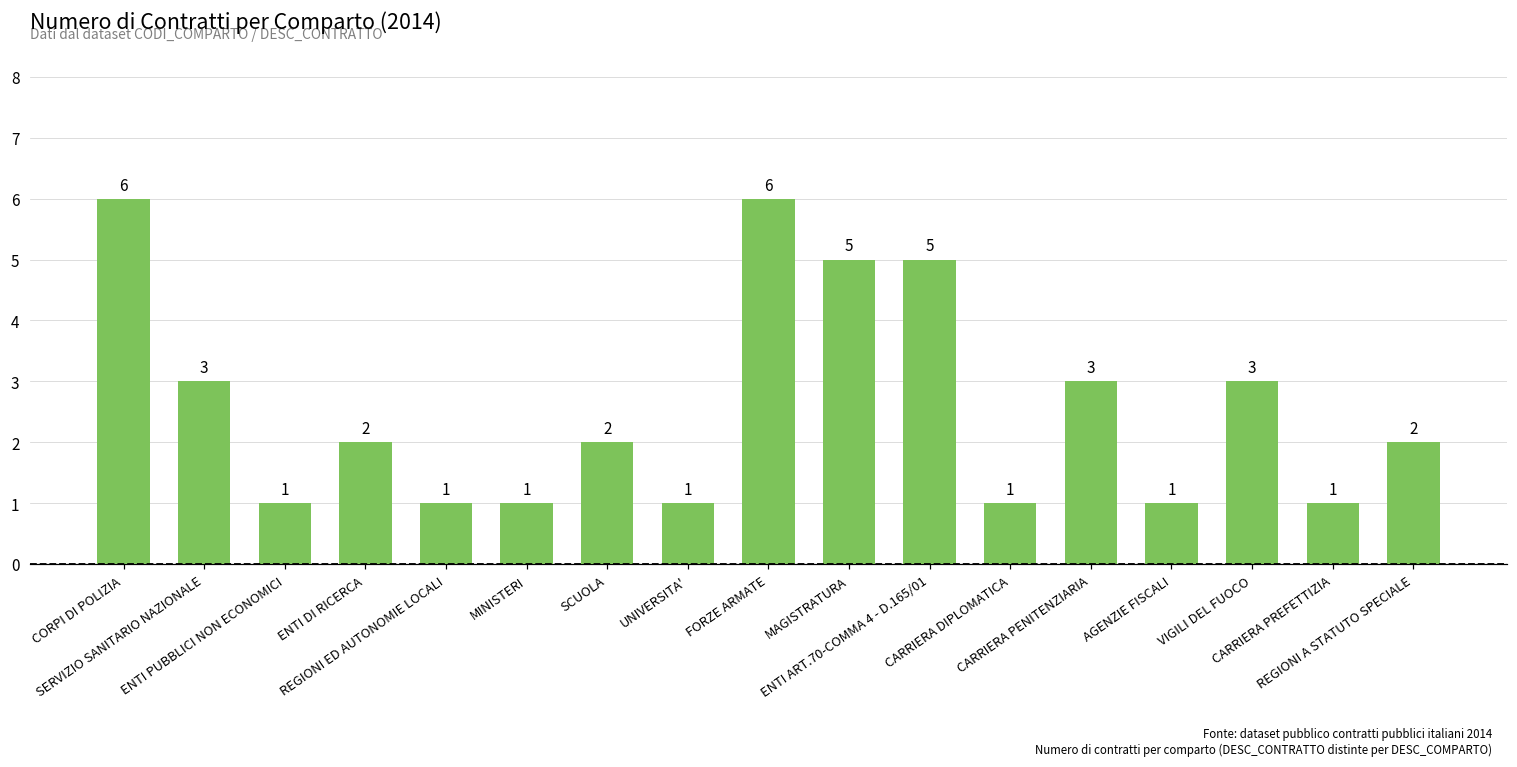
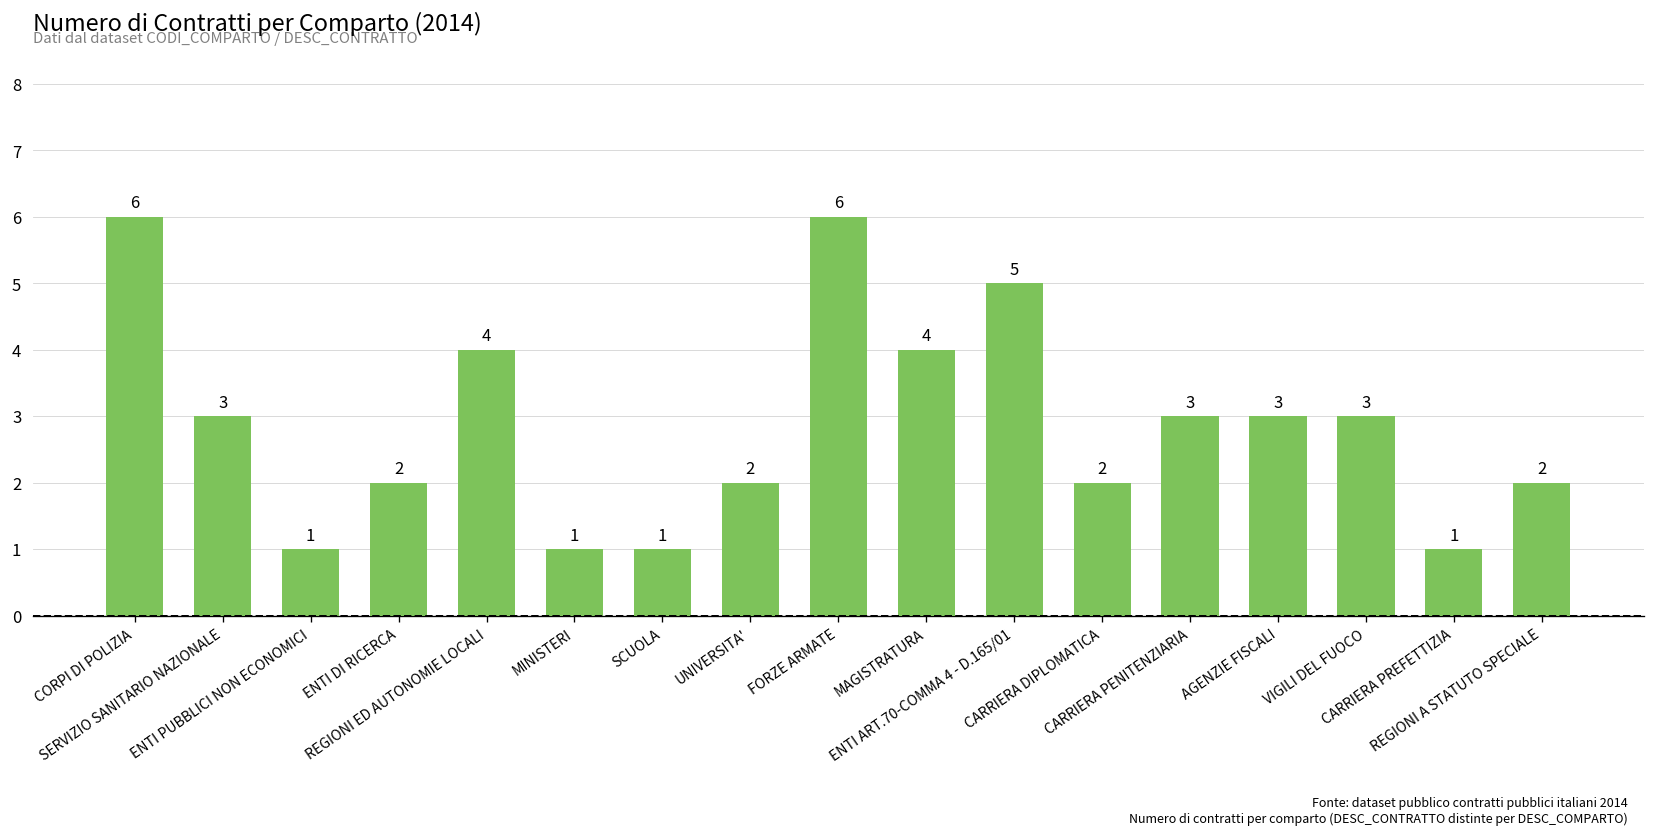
  {
    "CORPI DI POLIZIA": 6,
    "SERVIZIO SANITARIO NAZIONALE": 3,
    "ENTI PUBBLICI NON ECONOMICI": 1,
    "ENTI DI RICERCA": 2,
-   "REGIONI ED AUTONOMIE LOCALI": 1,
+   "REGIONI ED AUTONOMIE LOCALI": 4,
    "MINISTERI": 1,
-   "SCUOLA": 2,
-   "UNIVERSITA'": 1,
+   "SCUOLA": 1,
+   "UNIVERSITA'": 2,
    "FORZE ARMATE": 6,
-   "MAGISTRATURA": 5,
+   "MAGISTRATURA": 4,
    "ENTI ART.70-COMMA 4 - D.165/01": 5,
-   "CARRIERA DIPLOMATICA": 1,
+   "CARRIERA DIPLOMATICA": 2,
    "CARRIERA PENITENZIARIA": 3,
-   "AGENZIE FISCALI": 1,
+   "AGENZIE FISCALI": 3,
    "VIGILI DEL FUOCO": 3,
    "CARRIERA PREFETTIZIA": 1,
    "REGIONI A STATUTO SPECIALE": 2
  }
